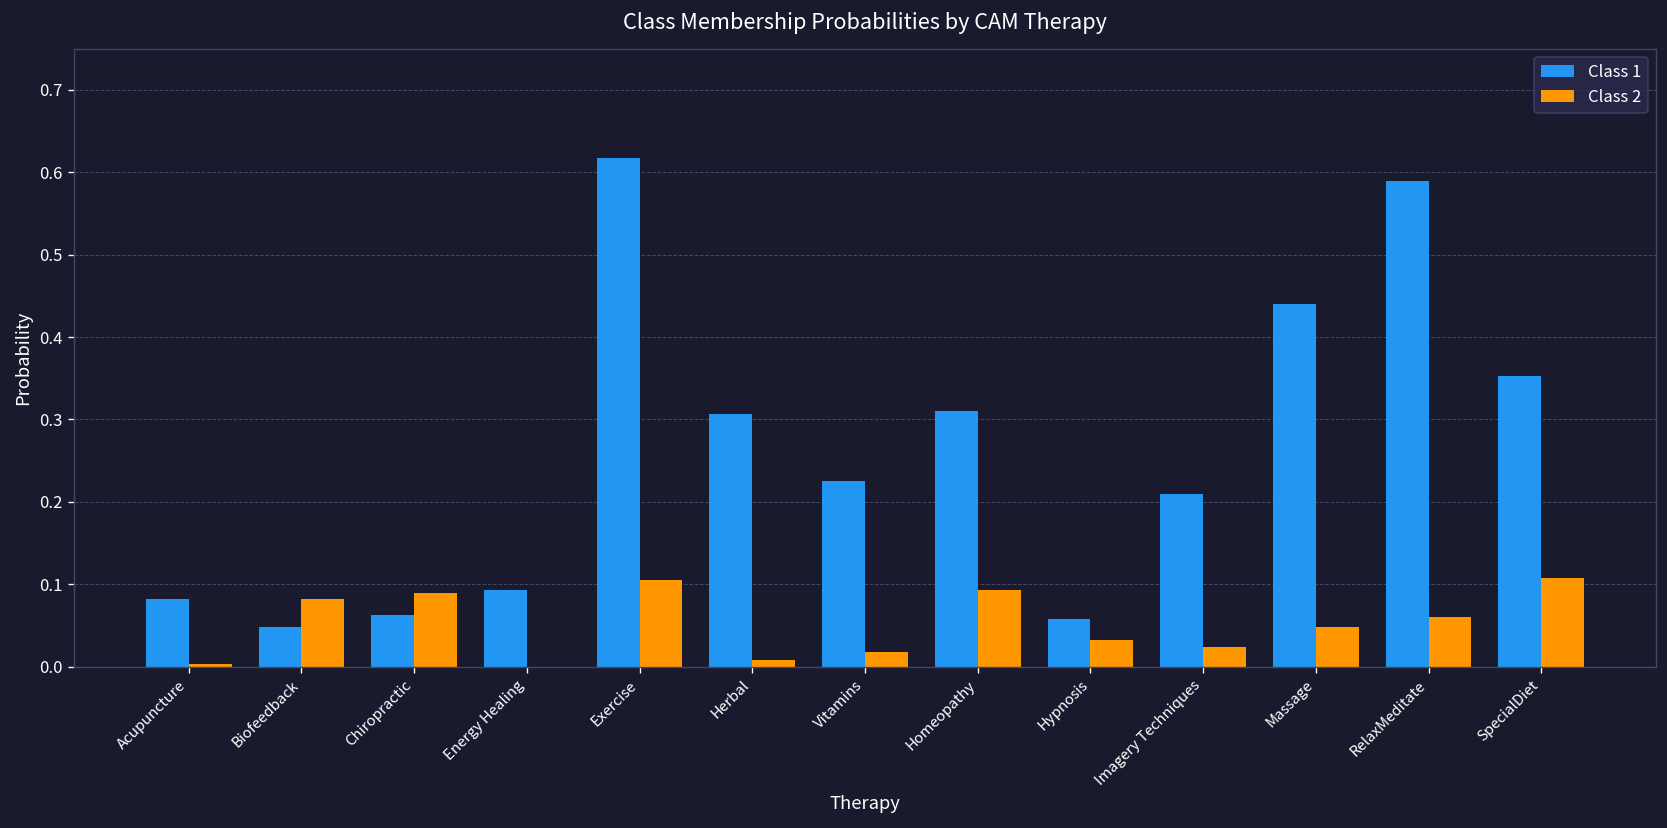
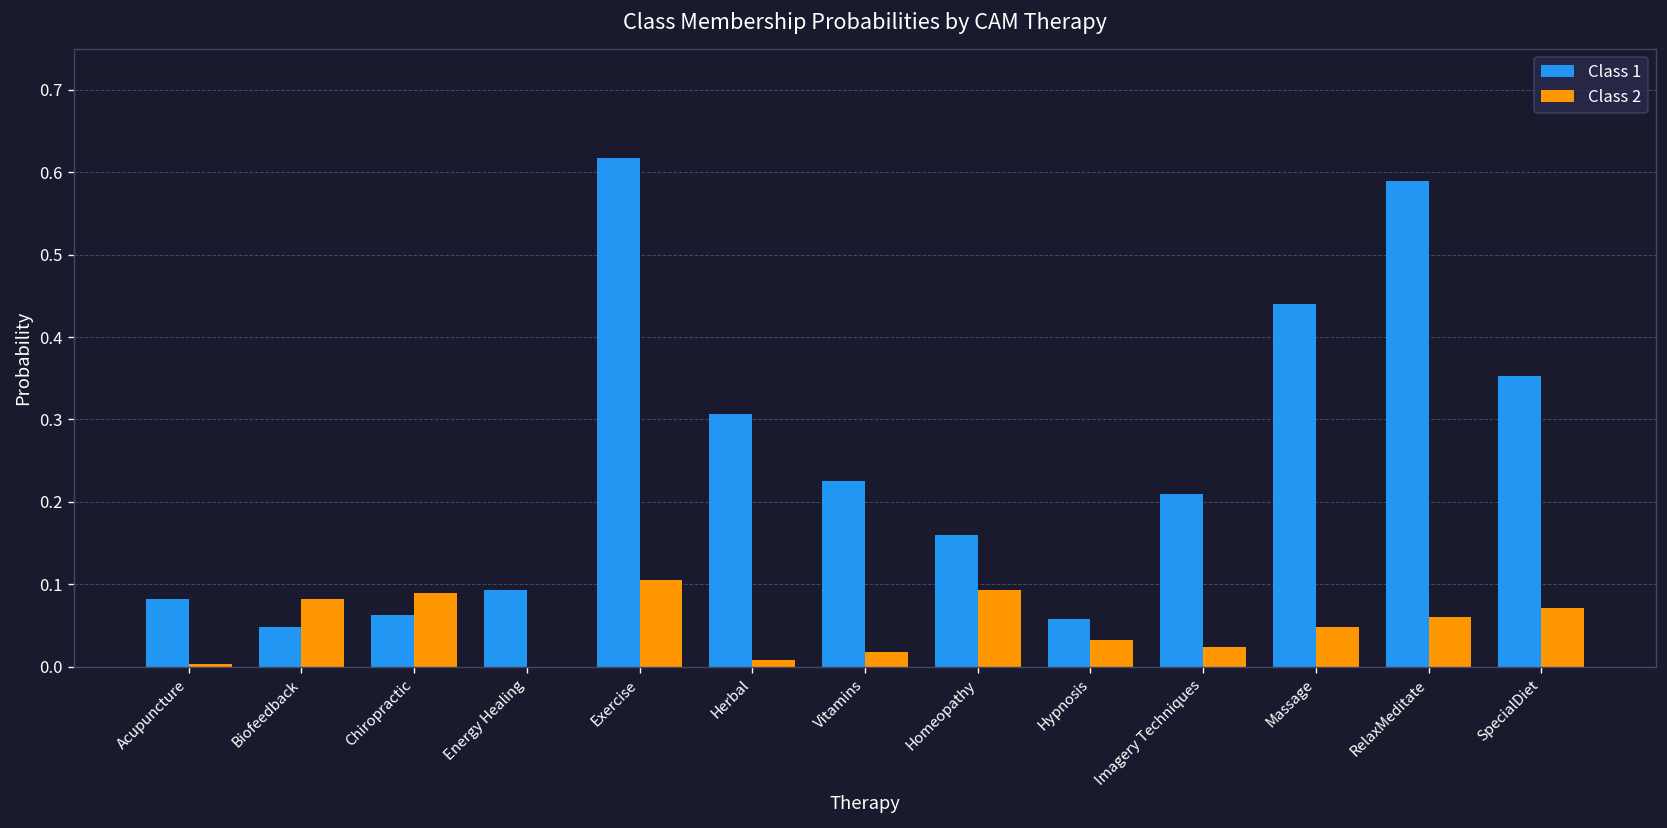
  {
    "Class 1": {
      "Acupuncture": 0.08,
      "Biofeedback": 0.05,
      "Chiropractic": 0.06,
      "Energy Healing": 0.09,
      "Exercise": 0.62,
      "Herbal": 0.31,
      "Vitamins": 0.23,
-     "Homeopathy": 0.31,
+     "Homeopathy": 0.16,
      "Hypnosis": 0.06,
      "Imagery Techniques": 0.21,
      "Massage": 0.44,
      "RelaxMeditate": 0.59,
      "SpecialDiet": 0.35
    },
    "Class 2": {
      "Biofeedback": 0.08,
      "Chiropractic": 0.09,
      "Energy Healing": 0.00,
      "Exercise": 0.11,
      "Herbal": 0.01,
      "Vitamins": 0.02,
      "Homeopathy": 0.09,
      "Hypnosis": 0.03,
      "Imagery Techniques": 0.02,
      "Massage": 0.05,
      "RelaxMeditate": 0.06,
-     "SpecialDiet": 0.11
+     "SpecialDiet": 0.07
    }
  }
